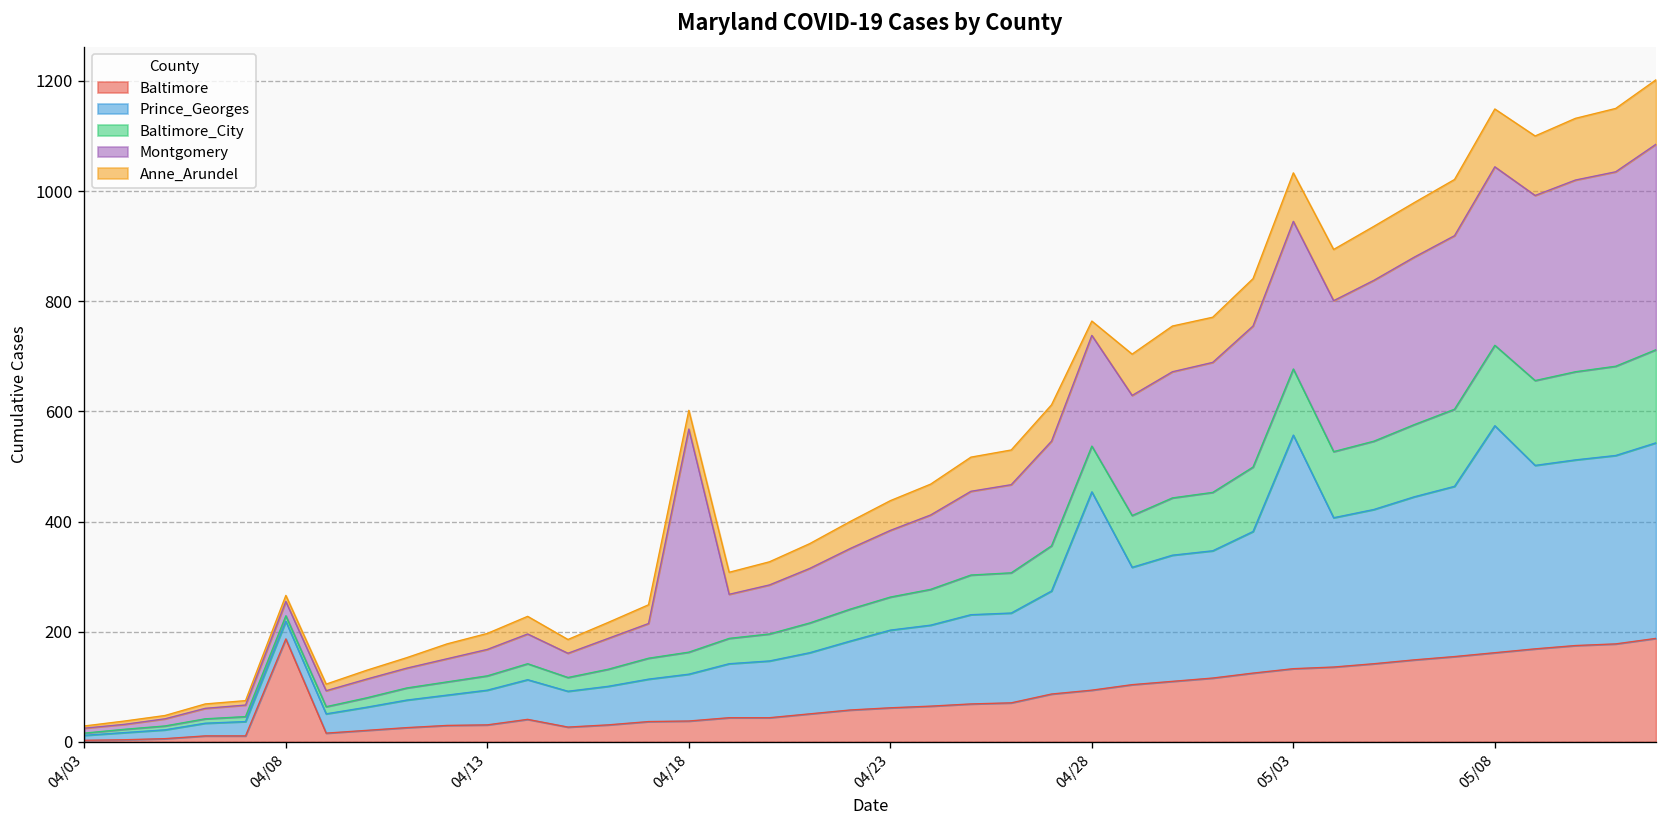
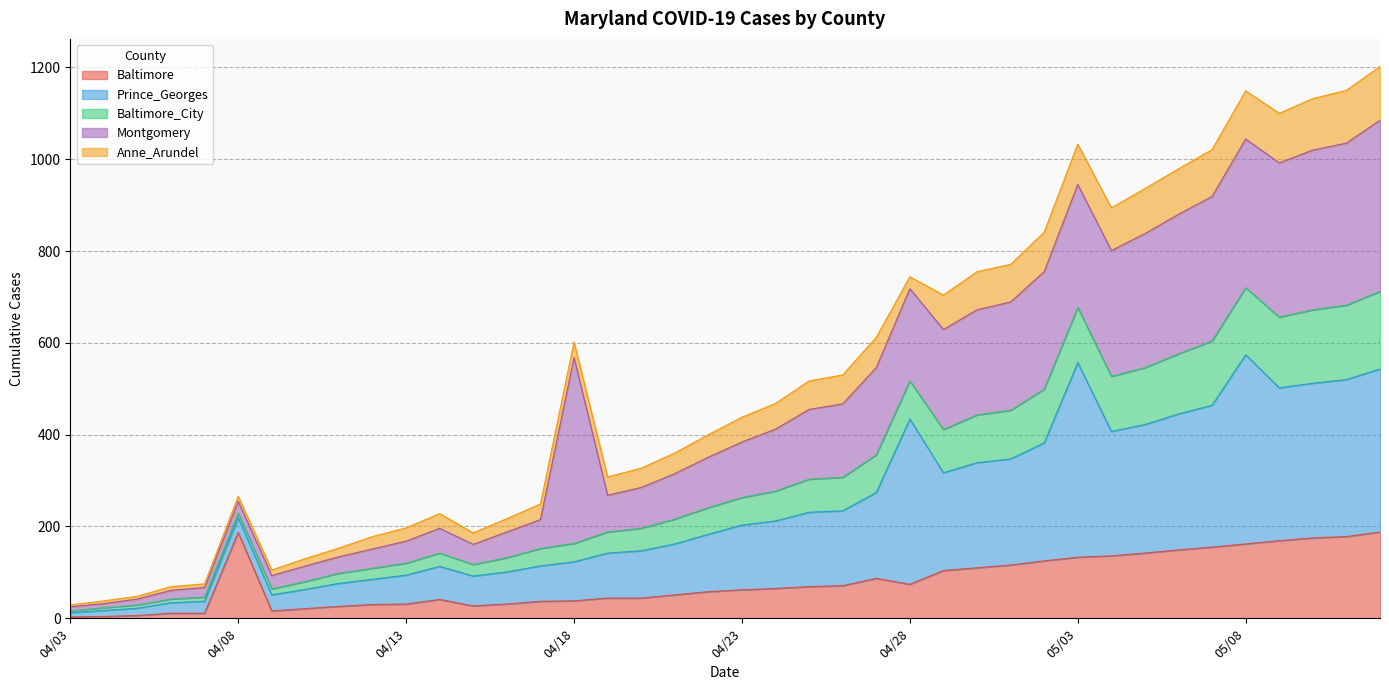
  {
    "Baltimore": {
      "04/03": 0,
      "04/08": 190,
      "04/13": 30,
      "04/18": 40,
      "04/23": 60,
-     "04/28": 90,
+     "04/28": 70,
      "05/03": 130,
      "05/08": 160
    },
    "Prince_Georges": {
      "04/08": 30,
      "04/13": 60,
      "04/18": 90,
      "04/23": 140,
      "04/28": 360,
      "05/03": 420,
      "05/08": 410
    },
    "Baltimore_City": {
      "04/08": 10,
      "04/13": 30,
      "04/18": 40,
      "04/23": 60,
      "04/28": 80,
      "05/03": 120,
      "05/08": 150
    },
    "Montgomery": {
      "04/08": 30,
      "04/13": 50,
      "04/18": 410,
      "04/23": 120,
      "04/28": 200,
      "05/03": 270,
      "05/08": 320
    },
    "Anne_Arundel": {
      "04/08": 10,
      "04/13": 30,
      "04/18": 30,
      "04/23": 50,
      "04/28": 30,
      "05/03": 90,
      "05/08": 110
    }
  }
